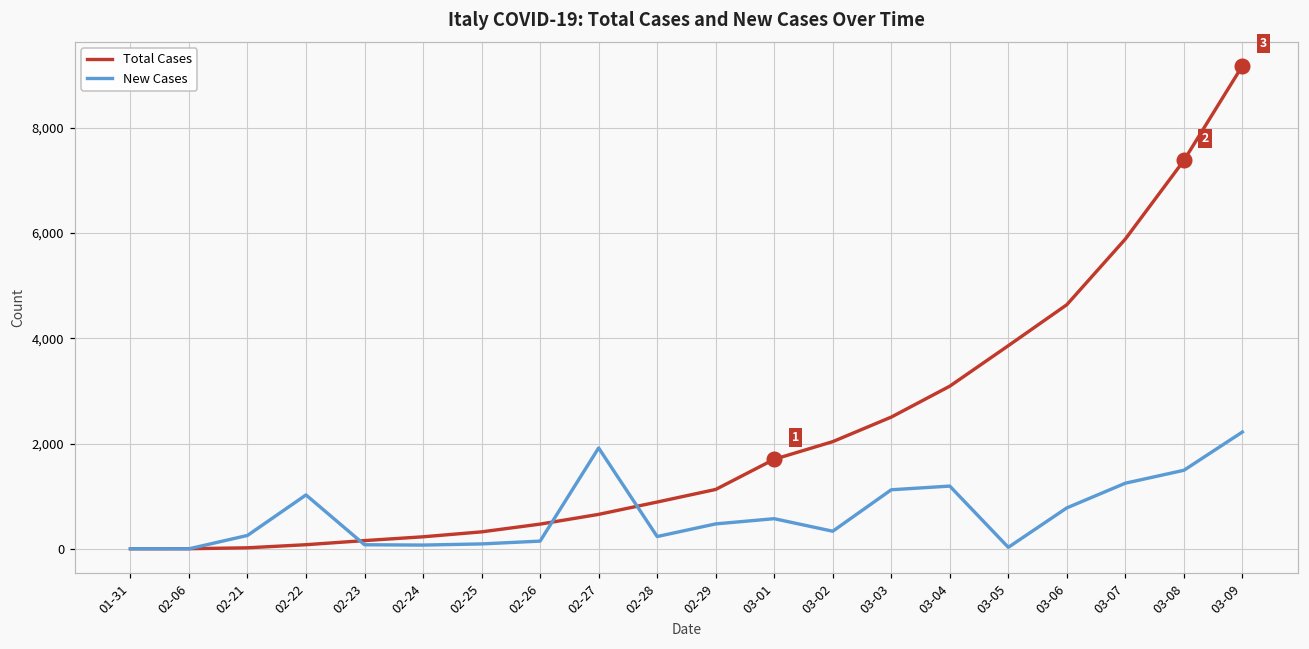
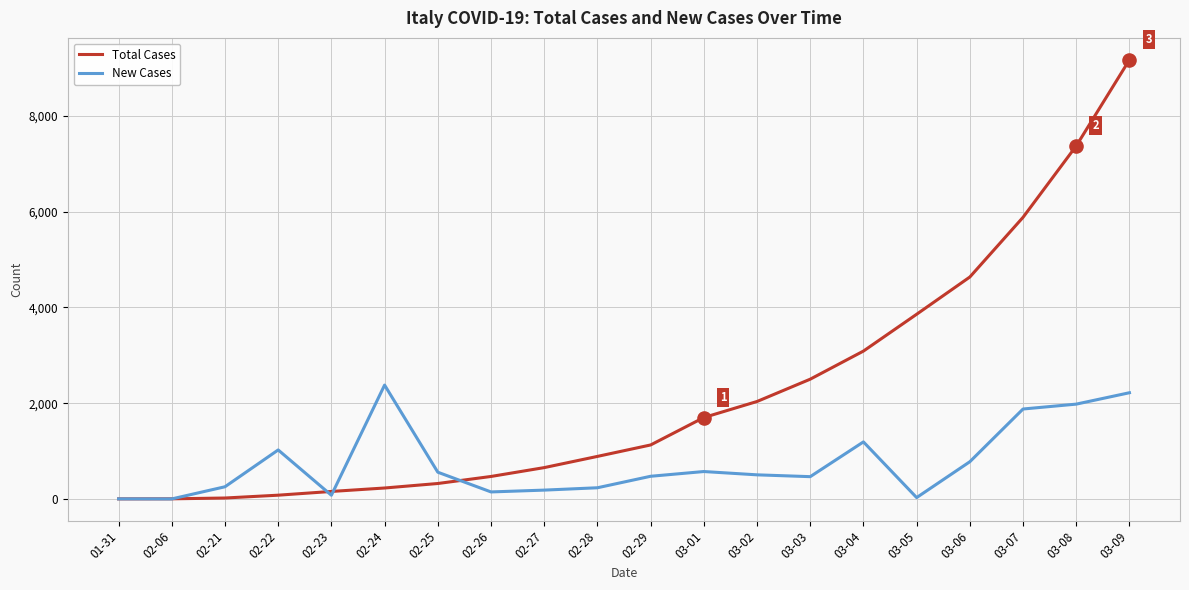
  {
    "New Cases": {
      "02-21": "300",
      "02-22": "1,000",
      "02-23": "100",
-     "02-24": "100",
-     "02-25": "100",
+     "02-24": "2,400",
+     "02-25": "600",
      "02-26": "100",
-     "02-27": "1,900",
+     "02-27": "200",
      "02-28": "200",
      "02-29": "500",
      "03-01": "600",
-     "03-02": "300",
-     "03-03": "1,100",
+     "03-02": "500",
+     "03-03": "500",
      "03-04": "1,200",
      "03-05": "0",
      "03-06": "800",
-     "03-07": "1,200",
-     "03-08": "1,500",
+     "03-07": "1,900",
+     "03-08": "2,000",
      "03-09": "2,200"
    }
  }
